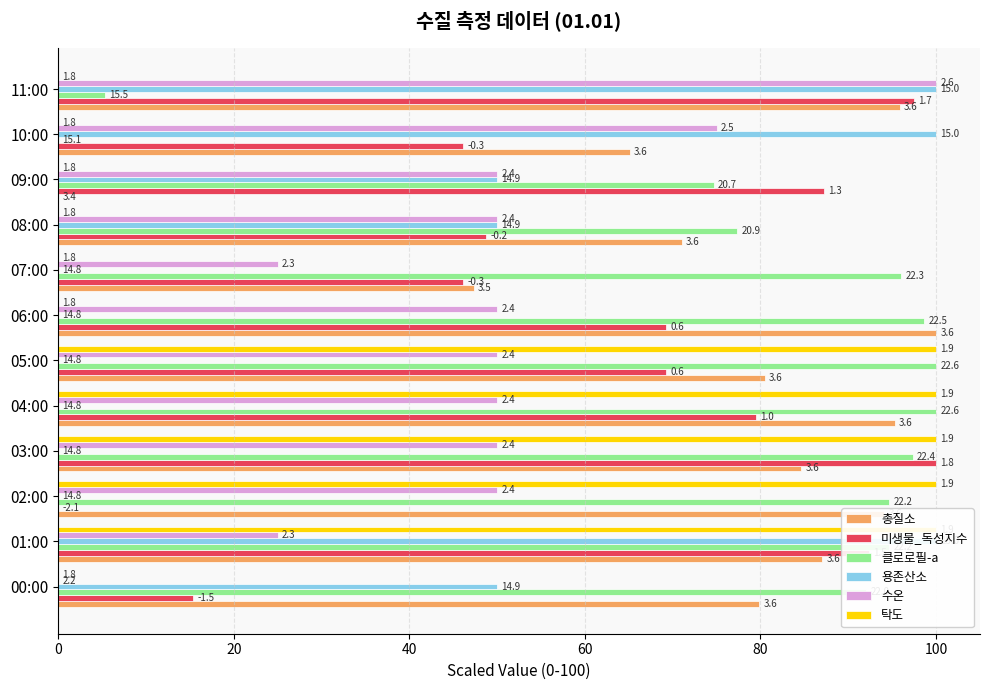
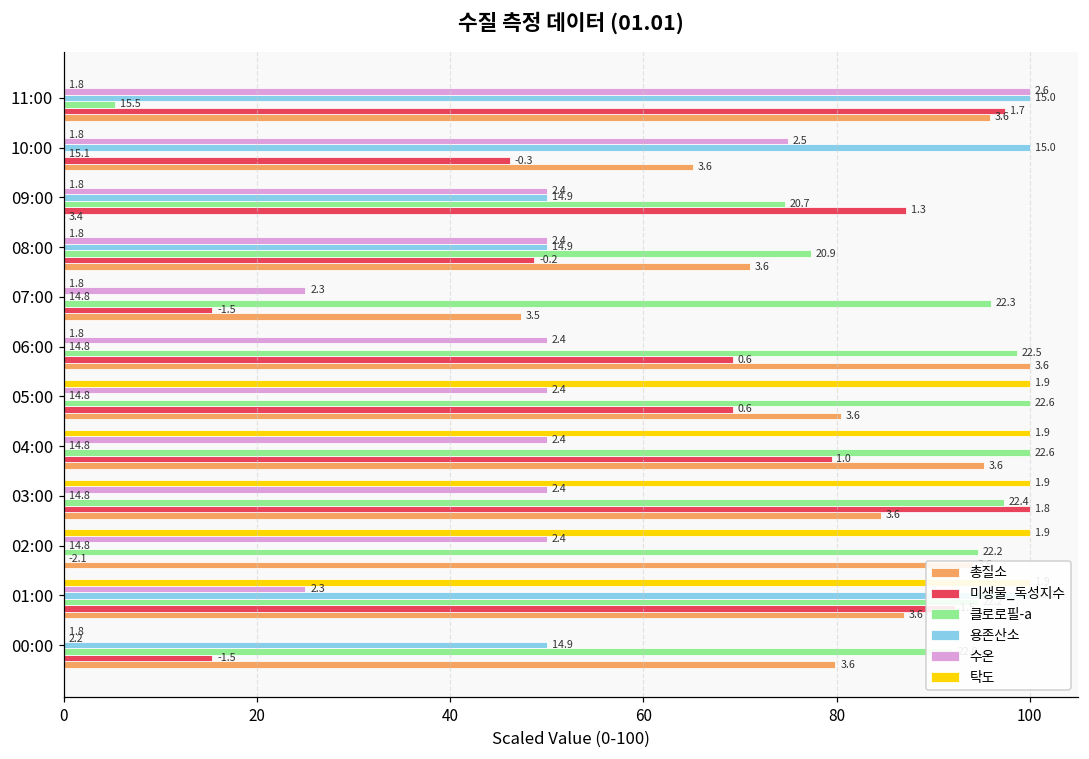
  {
    "총질소": {
      "11:00": 96
    },
    "미생물_독성지수": {
-     "07:00": -0.3
+     "07:00": -1.5
    },
    "클로로필-a": {
      "03:00": 97
    }
  }
